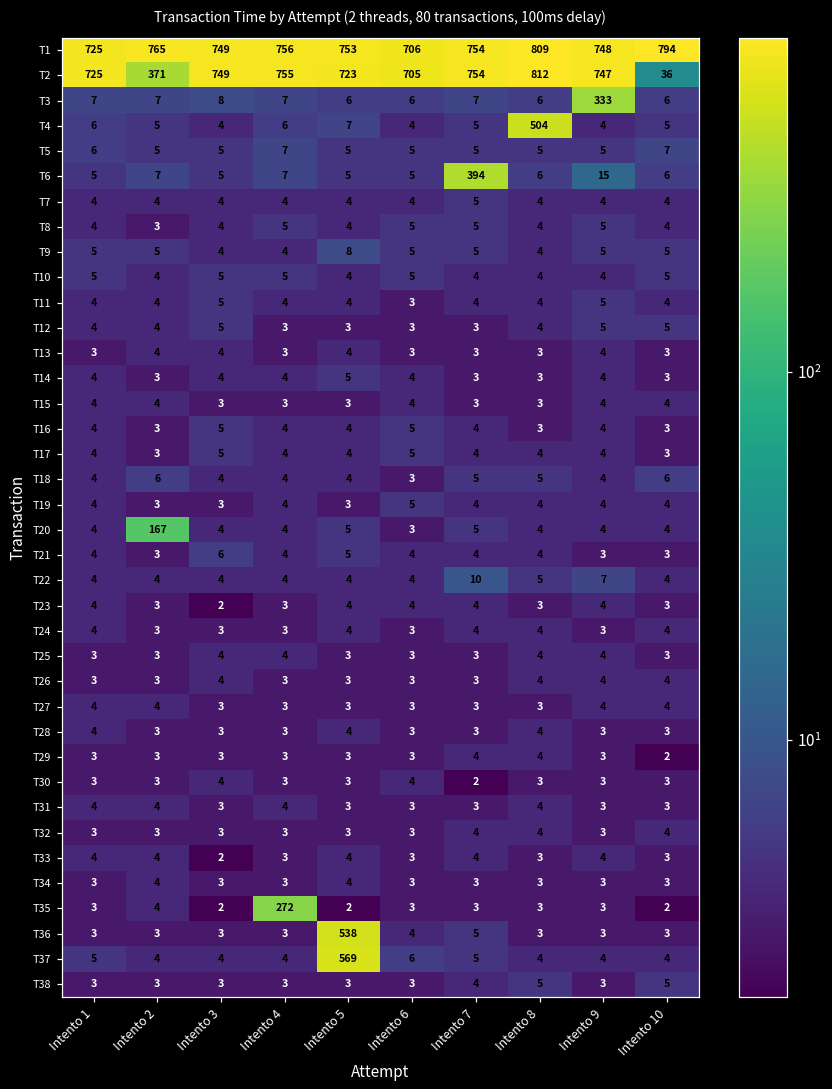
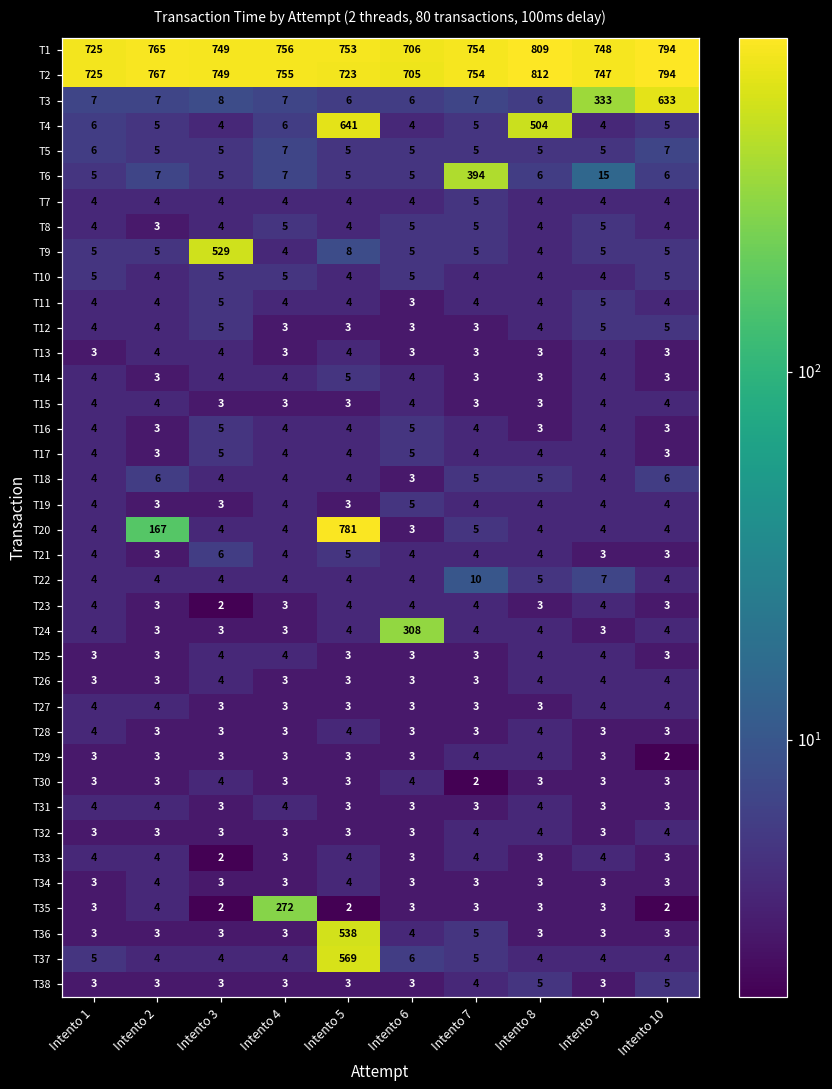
  {
    "T2": {
      "Intento 1": 725,
-     "Intento 2": 371,
+     "Intento 2": 767,
      "Intento 3": 749,
      "Intento 4": 755,
      "Intento 5": 723,
      "Intento 6": 705,
      "Intento 7": 754,
      "Intento 8": 812,
      "Intento 9": 747,
-     "Intento 10": 36
+     "Intento 10": 794
    },
    "T3": {
      "Intento 1": 7,
      "Intento 2": 7,
      "Intento 3": 8,
      "Intento 4": 7,
      "Intento 5": 6,
      "Intento 6": 6,
      "Intento 7": 7,
      "Intento 8": 6,
      "Intento 9": 333,
-     "Intento 10": 6
+     "Intento 10": 633
    },
    "T4": {
      "Intento 1": 6,
      "Intento 2": 5,
      "Intento 3": 4,
      "Intento 4": 6,
-     "Intento 5": 7,
+     "Intento 5": 641,
      "Intento 6": 4,
      "Intento 7": 5,
      "Intento 8": 504,
      "Intento 9": 4,
      "Intento 10": 5
    },
    "T9": {
      "Intento 1": 5,
      "Intento 2": 5,
-     "Intento 3": 4,
+     "Intento 3": 529,
      "Intento 4": 4,
      "Intento 5": 8,
      "Intento 6": 5,
      "Intento 7": 5,
      "Intento 8": 4,
      "Intento 9": 5,
      "Intento 10": 5
    },
    "T20": {
      "Intento 1": 4,
      "Intento 2": 167,
      "Intento 3": 4,
      "Intento 4": 4,
-     "Intento 5": 5,
+     "Intento 5": 781,
      "Intento 6": 3,
      "Intento 7": 5,
      "Intento 8": 4,
      "Intento 9": 4,
      "Intento 10": 4
    },
    "T24": {
      "Intento 1": 4,
      "Intento 2": 3,
      "Intento 3": 3,
      "Intento 4": 3,
      "Intento 5": 4,
-     "Intento 6": 3,
+     "Intento 6": 308,
      "Intento 7": 4,
      "Intento 8": 4,
      "Intento 9": 3,
      "Intento 10": 4
    }
  }
